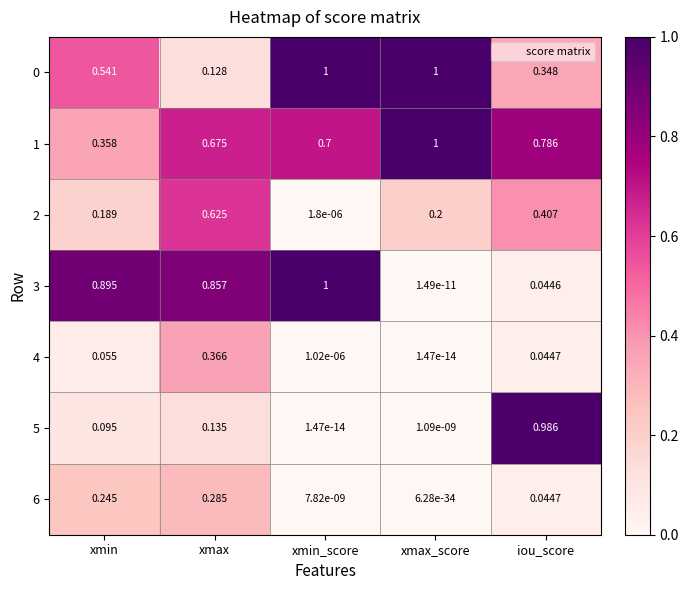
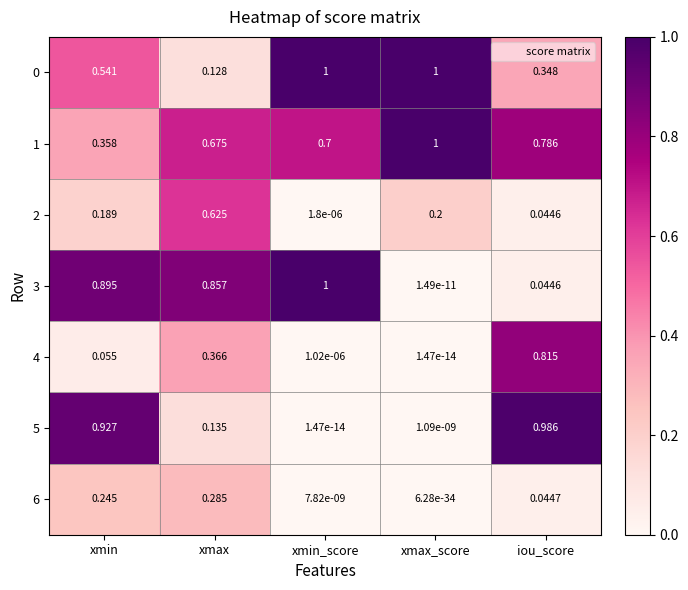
  {
    "0": {
      "xmin": "0.541",
      "xmax": "0.128",
      "xmin_score": "1",
      "xmax_score": "1",
      "iou_score": "0.348"
    },
    "1": {
      "xmin": "0.358",
      "xmax": "0.675",
      "xmin_score": "0.7",
      "xmax_score": "1",
      "iou_score": "0.786"
    },
    "2": {
      "xmin": "0.189",
      "xmax": "0.625",
      "xmin_score": "1.8e-06",
      "xmax_score": "0.2",
-     "iou_score": "0.407"
+     "iou_score": "0.0446"
    },
    "3": {
      "xmin": "0.895",
      "xmax": "0.857",
      "xmin_score": "1",
      "xmax_score": "1.49e-11",
      "iou_score": "0.0446"
    },
    "4": {
      "xmin": "0.055",
      "xmax": "0.366",
      "xmin_score": "1.02e-06",
      "xmax_score": "1.47e-14",
-     "iou_score": "0.0447"
+     "iou_score": "0.815"
    },
    "5": {
-     "xmin": "0.095",
+     "xmin": "0.927",
      "xmax": "0.135",
      "xmin_score": "1.47e-14",
      "xmax_score": "1.09e-09",
      "iou_score": "0.986"
    },
    "6": {
      "xmin": "0.245",
      "xmax": "0.285",
      "xmin_score": "7.82e-09",
      "xmax_score": "6.28e-34",
      "iou_score": "0.0447"
    }
  }
